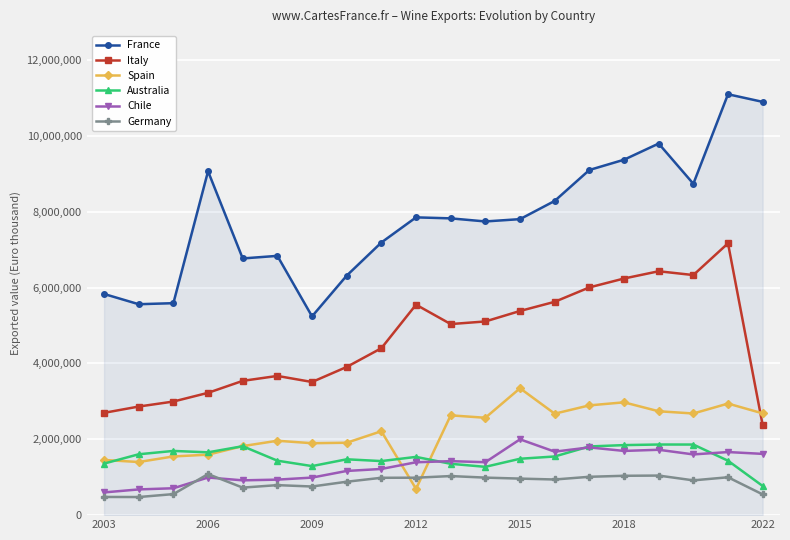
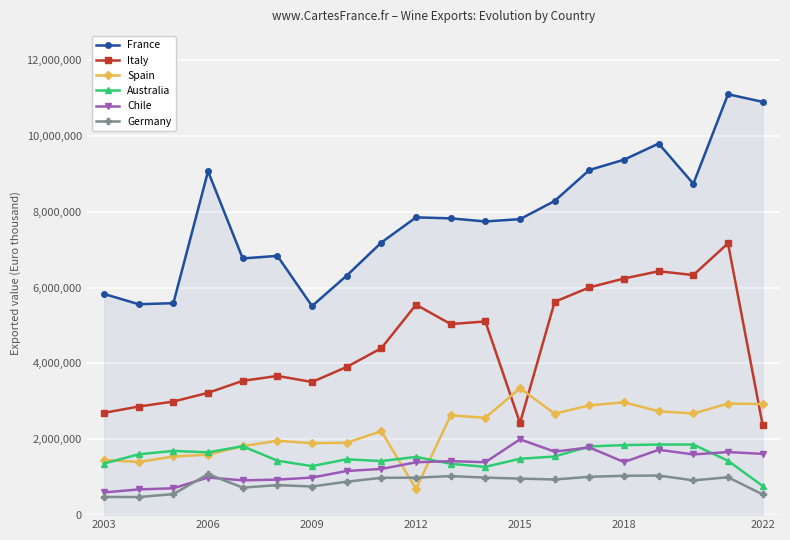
  {
    "France": {
      "2003": "5,800,000",
      "2006": "9,100,000",
-     "2009": "5,200,000",
+     "2009": "5,500,000",
      "2012": "7,900,000",
      "2015": "7,800,000",
      "2018": "9,400,000",
      "2022": "10,900,000"
    },
    "Italy": {
      "2003": "2,700,000",
      "2006": "3,200,000",
      "2009": "3,500,000",
      "2012": "5,600,000",
-     "2015": "5,400,000",
+     "2015": "2,400,000",
      "2018": "6,200,000",
      "2022": "2,400,000"
    },
    "Spain": {
      "2003": "1,500,000",
      "2009": "1,900,000",
      "2012": "700,000",
      "2015": "3,300,000",
      "2018": "3,000,000",
-     "2022": "2,700,000"
+     "2022": "2,900,000"
    },
    "Australia": {
      "2003": "1,400,000",
      "2009": "1,300,000",
      "2012": "1,500,000",
      "2015": "1,500,000",
      "2018": "1,800,000",
      "2022": "800,000"
    },
    "Chile": {
      "2003": "600,000",
      "2006": "1,000,000",
      "2009": "1,000,000",
      "2012": "1,400,000",
      "2015": "2,000,000",
-     "2018": "1,700,000",
+     "2018": "1,400,000",
      "2022": "1,600,000"
    },
    "Germany": {
      "2003": "500,000",
      "2006": "1,100,000",
      "2009": "800,000",
      "2012": "1,000,000",
      "2015": "1,000,000",
      "2018": "1,000,000",
      "2022": "500,000"
    }
  }
